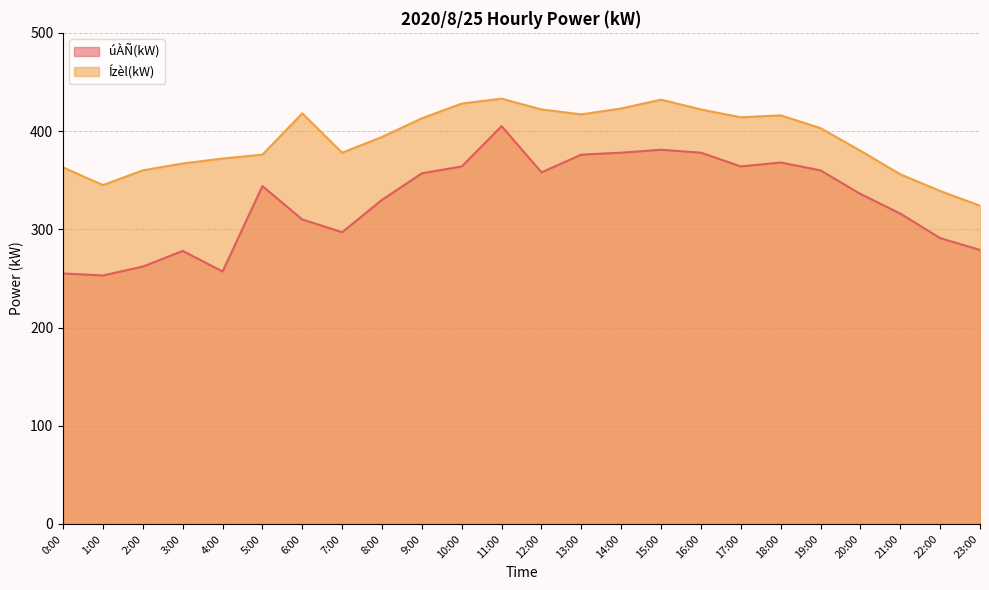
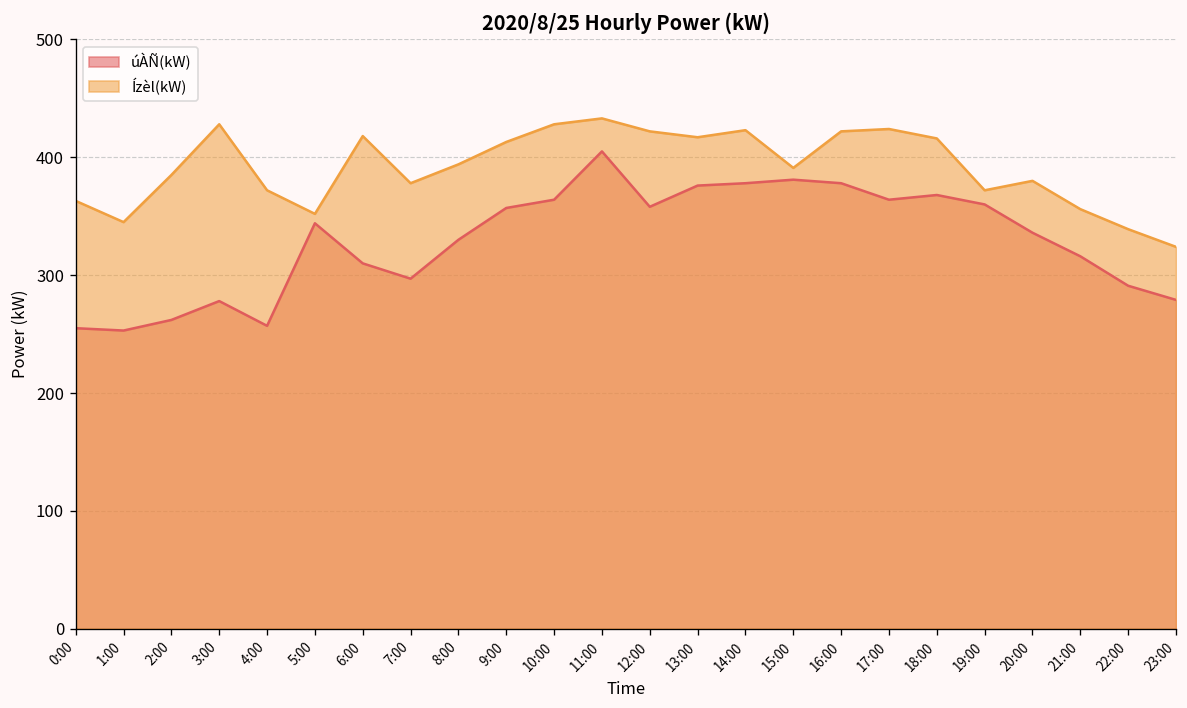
  {
    "úÀÑ(kW)": {
      "0:00": 260,
      "1:00": 250,
      "2:00": 260,
      "3:00": 280,
      "4:00": 260,
      "5:00": 340,
      "6:00": 310,
      "7:00": 300,
      "8:00": 330,
      "9:00": 360,
      "10:00": 360,
      "11:00": 410,
      "12:00": 360,
      "13:00": 380,
      "14:00": 380,
      "15:00": 380,
      "16:00": 380,
      "17:00": 360,
      "18:00": 370,
      "19:00": 360,
      "20:00": 340,
      "21:00": 320,
      "22:00": 290,
      "23:00": 280
    },
    "Ízèl(kW)": {
      "0:00": 360,
      "1:00": 350,
-     "2:00": 360,
-     "3:00": 370,
+     "2:00": 390,
+     "3:00": 430,
      "4:00": 370,
-     "5:00": 380,
+     "5:00": 350,
      "6:00": 420,
      "7:00": 380,
      "8:00": 390,
      "9:00": 410,
      "10:00": 430,
      "11:00": 430,
      "12:00": 420,
      "13:00": 420,
      "14:00": 420,
-     "15:00": 430,
+     "15:00": 390,
      "16:00": 420,
-     "17:00": 410,
+     "17:00": 420,
      "18:00": 420,
-     "19:00": 400,
+     "19:00": 370,
      "20:00": 380,
      "21:00": 360,
      "22:00": 340,
      "23:00": 320
    }
  }
